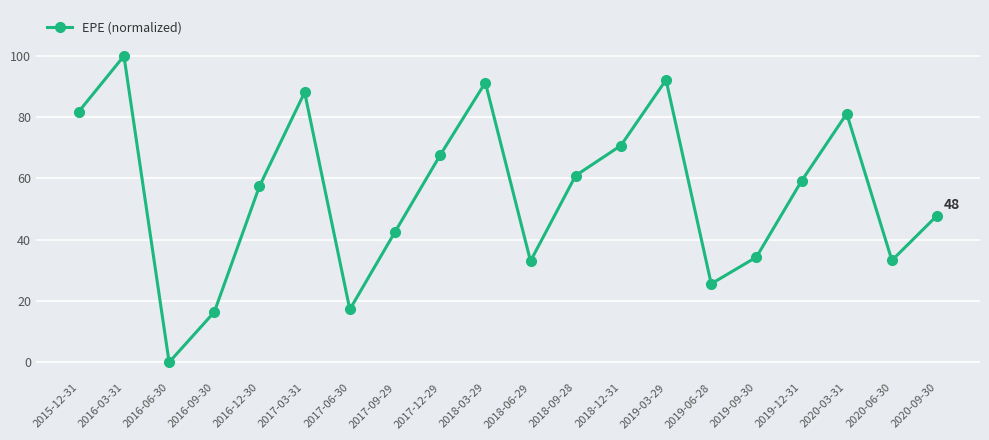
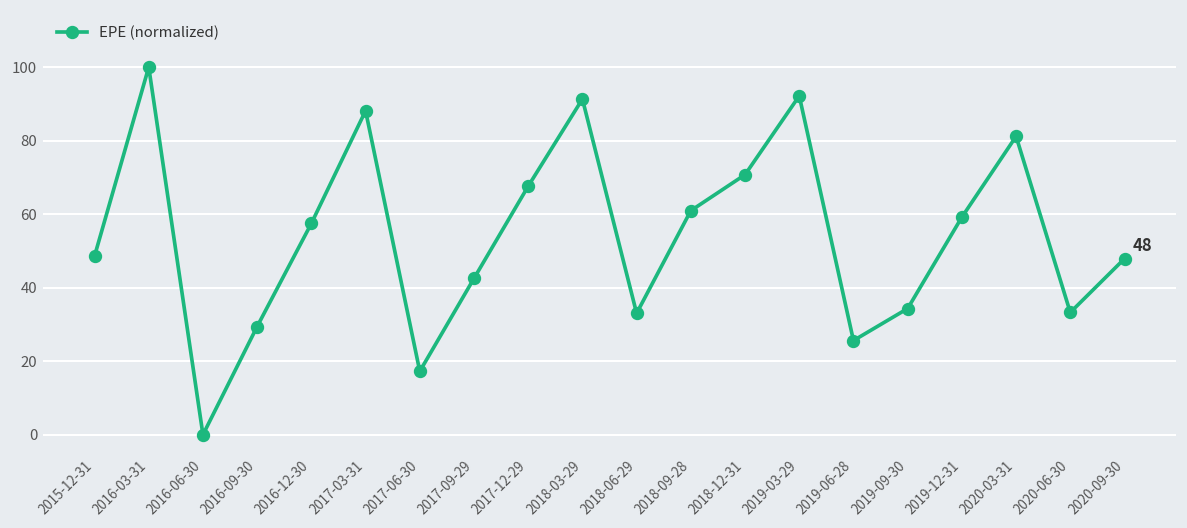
  {
-   "2015-12-31": 82,
+   "2015-12-31": 49,
    "2016-03-31": 100,
    "2016-06-30": 0,
-   "2016-09-30": 16,
+   "2016-09-30": 29,
    "2016-12-30": 57,
    "2017-03-31": 88,
    "2017-06-30": 17,
    "2017-09-29": 43,
    "2017-12-29": 68,
    "2018-03-29": 91,
    "2018-06-29": 33,
    "2018-09-28": 61,
    "2018-12-31": 71,
    "2019-03-29": 92,
    "2019-06-28": 26,
    "2019-09-30": 34,
    "2019-12-31": 59,
    "2020-03-31": 81,
    "2020-06-30": 33
  }
